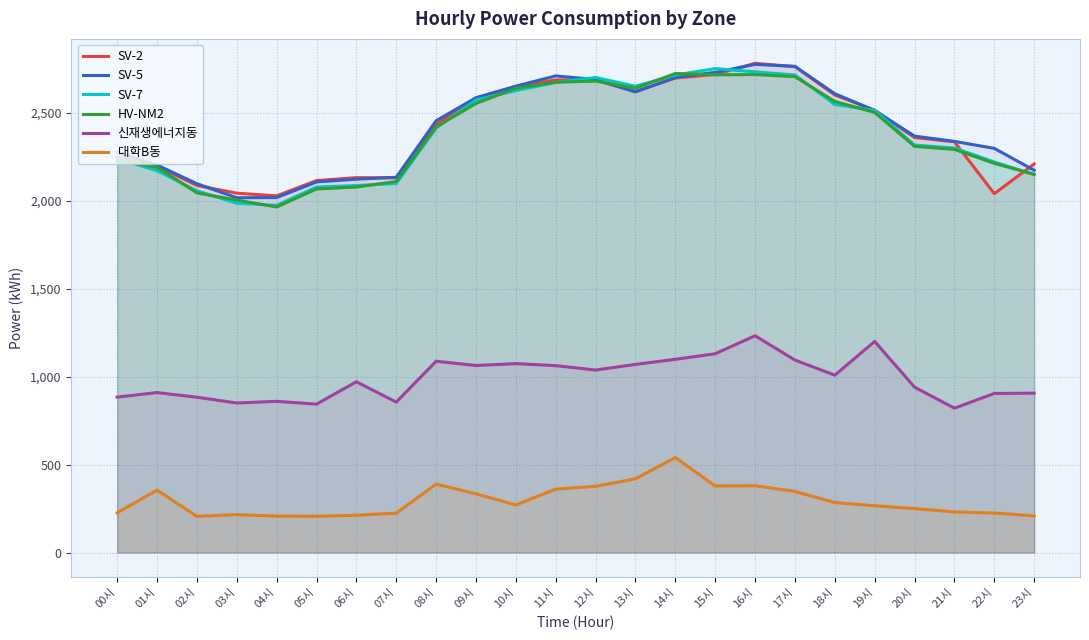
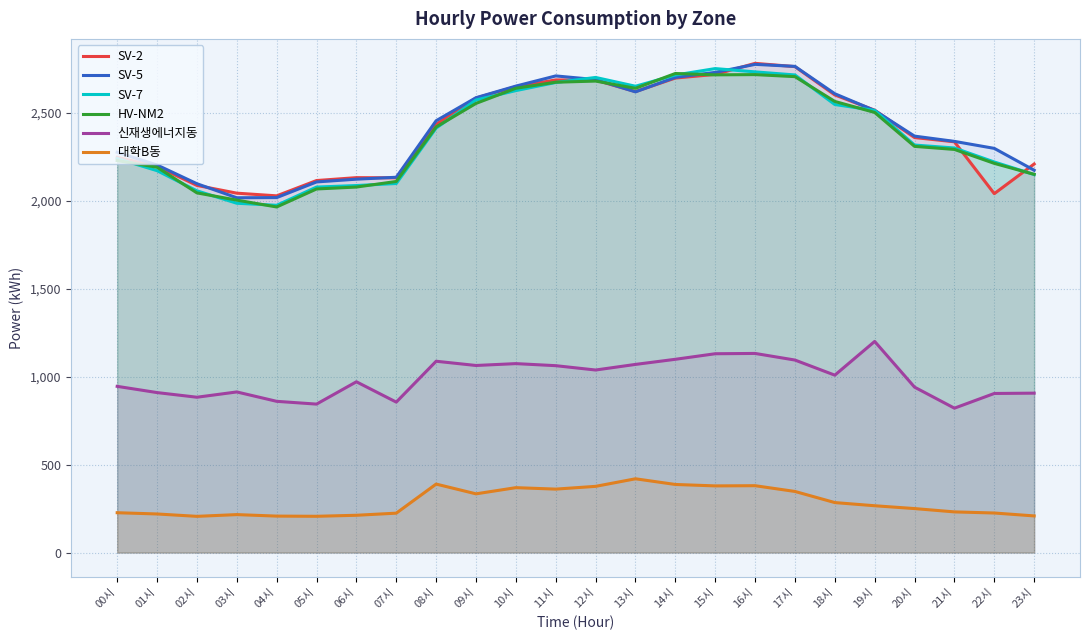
  {
    "SV-2": {
      "03시": "2,040",
      "08시": "2,440",
      "22시": "2,040",
      "23시": "2,210"
    },
    "SV-5": {
      "08시": "2,460",
      "11시": "2,710",
      "22시": "2,300",
      "23시": "2,170"
    },
    "SV-7": {
      "01시": "2,170",
      "03시": "1,990",
      "15시": "2,750",
      "16시": "2,730",
      "18시": "2,550"
    },
    "HV-NM2": {
      "09시": "2,550",
      "16시": "2,720",
      "18시": "2,570"
    },
    "신재생에너지동": {
-     "00시": "880",
+     "00시": "950",
      "01시": "910",
      "02시": "880",
-     "03시": "850",
+     "03시": "910",
      "04시": "860",
      "05시": "840",
      "06시": "970",
      "07시": "860",
      "08시": "1,090",
      "09시": "1,060",
      "10시": "1,070",
      "11시": "1,060",
      "12시": "1,040",
      "13시": "1,070",
      "14시": "1,100",
      "15시": "1,130",
-     "16시": "1,230",
+     "16시": "1,130",
      "17시": "1,090",
      "18시": "1,010",
      "19시": "1,200",
      "20시": "940",
      "21시": "820",
      "22시": "900",
      "23시": "910"
    },
    "대학B동": {
      "00시": "230",
-     "01시": "360",
+     "01시": "220",
      "02시": "210",
      "03시": "220",
      "04시": "210",
      "05시": "210",
      "06시": "210",
      "07시": "220",
      "08시": "390",
      "09시": "330",
-     "10시": "270",
+     "10시": "370",
      "11시": "360",
      "12시": "380",
      "13시": "420",
-     "14시": "540",
+     "14시": "390",
      "15시": "380",
      "16시": "380",
      "17시": "350",
      "18시": "280",
      "19시": "270",
      "20시": "250",
      "21시": "230",
      "22시": "220",
      "23시": "210"
    }
  }
